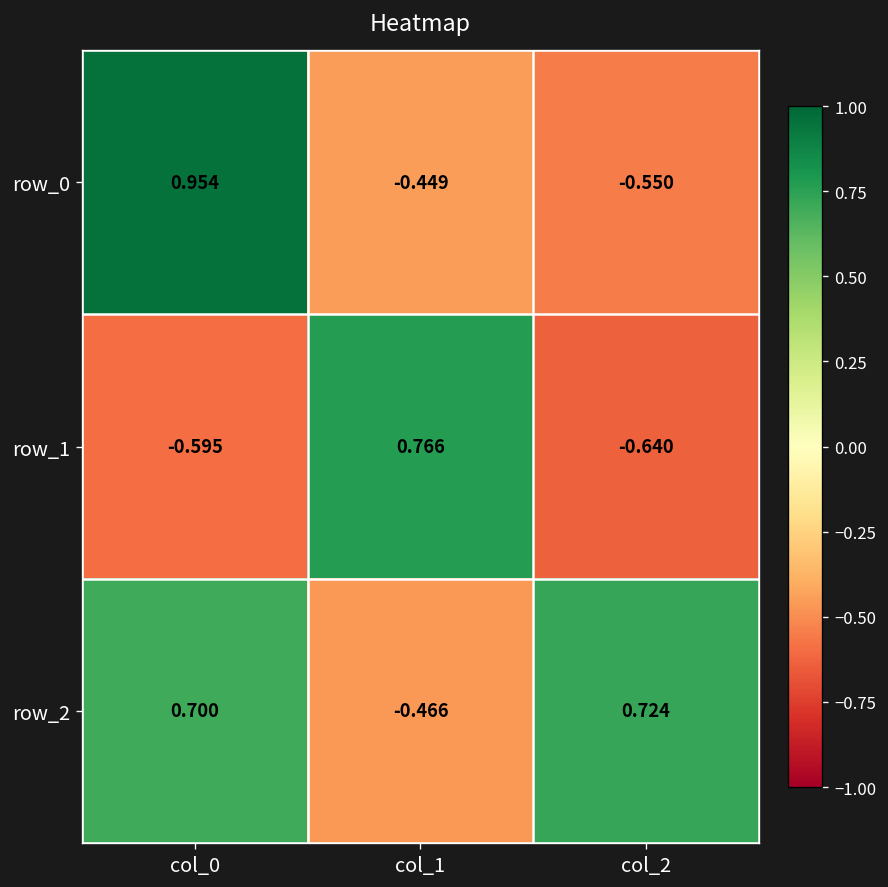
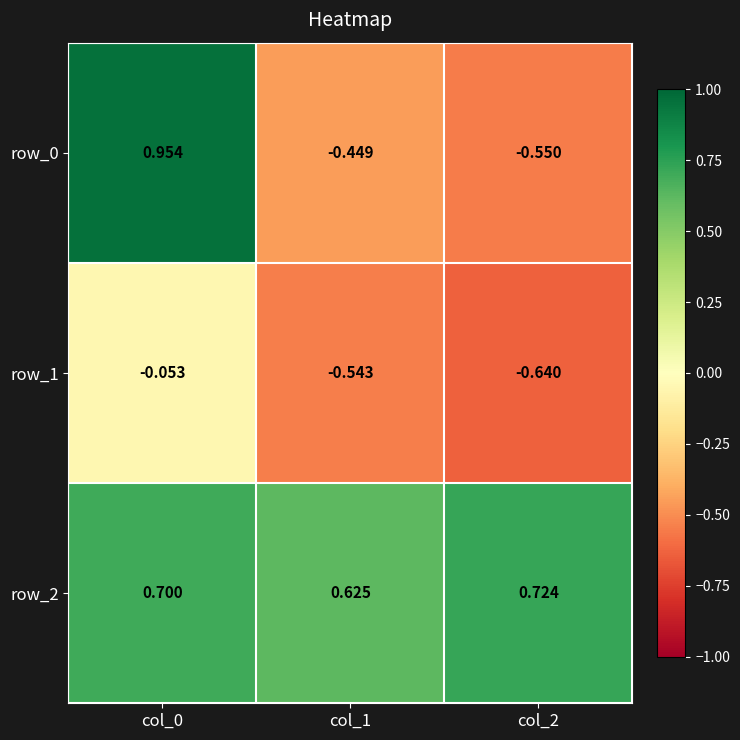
  {
    "row_0": {
      "col_0": 0.954,
      "col_1": -0.449,
      "col_2": -0.550
    },
    "row_1": {
-     "col_0": -0.595,
-     "col_1": 0.766,
+     "col_0": -0.053,
+     "col_1": -0.543,
      "col_2": -0.640
    },
    "row_2": {
      "col_0": 0.700,
-     "col_1": -0.466,
+     "col_1": 0.625,
      "col_2": 0.724
    }
  }
